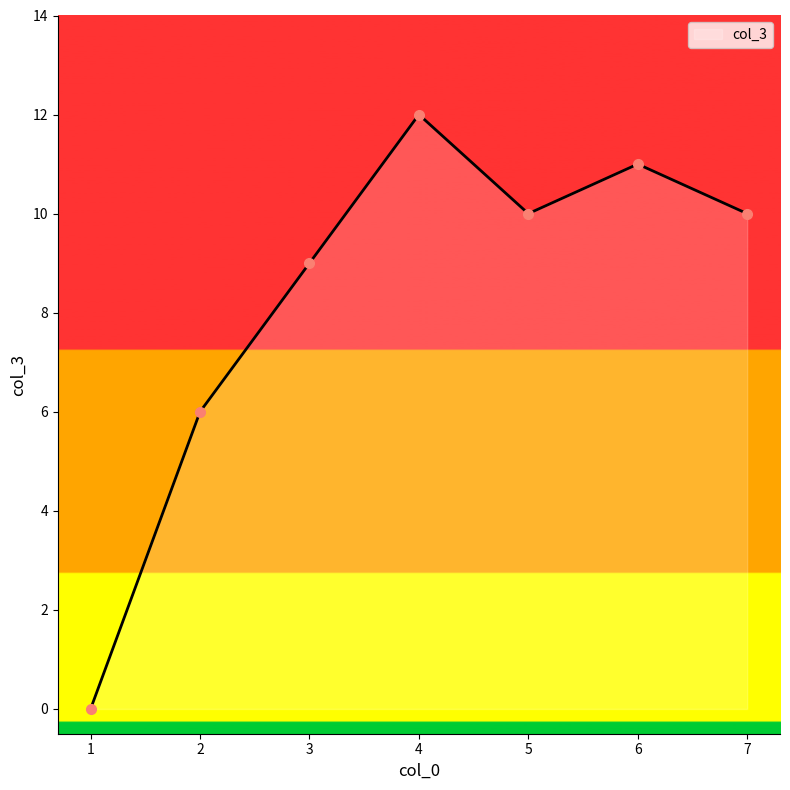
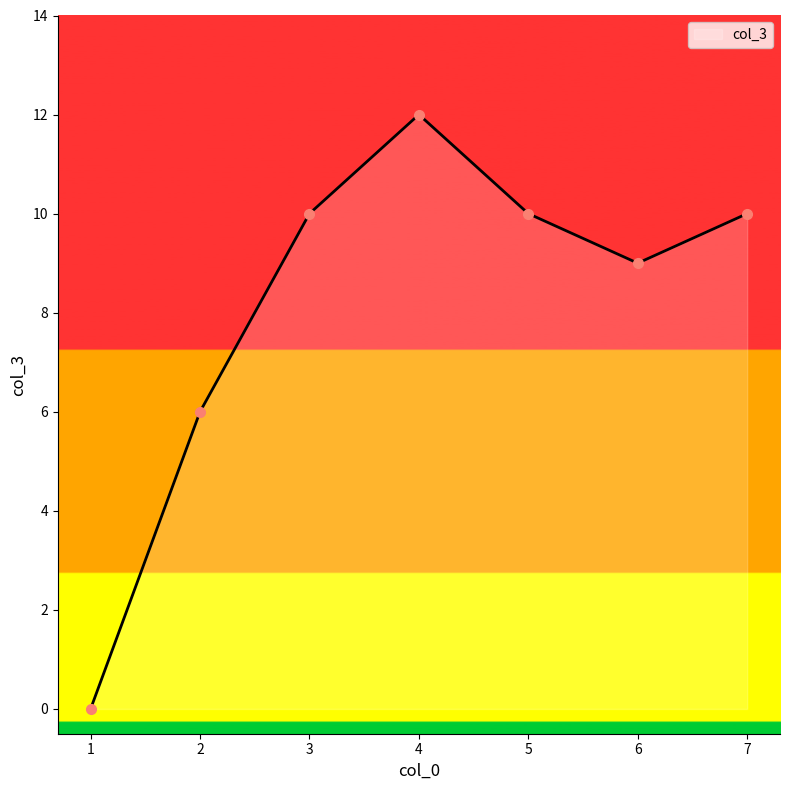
  {
    "1": 0,
    "2": 6,
-   "3": 9,
+   "3": 10,
    "4": 12,
    "5": 10,
-   "6": 11,
+   "6": 9,
    "7": 10
  }
